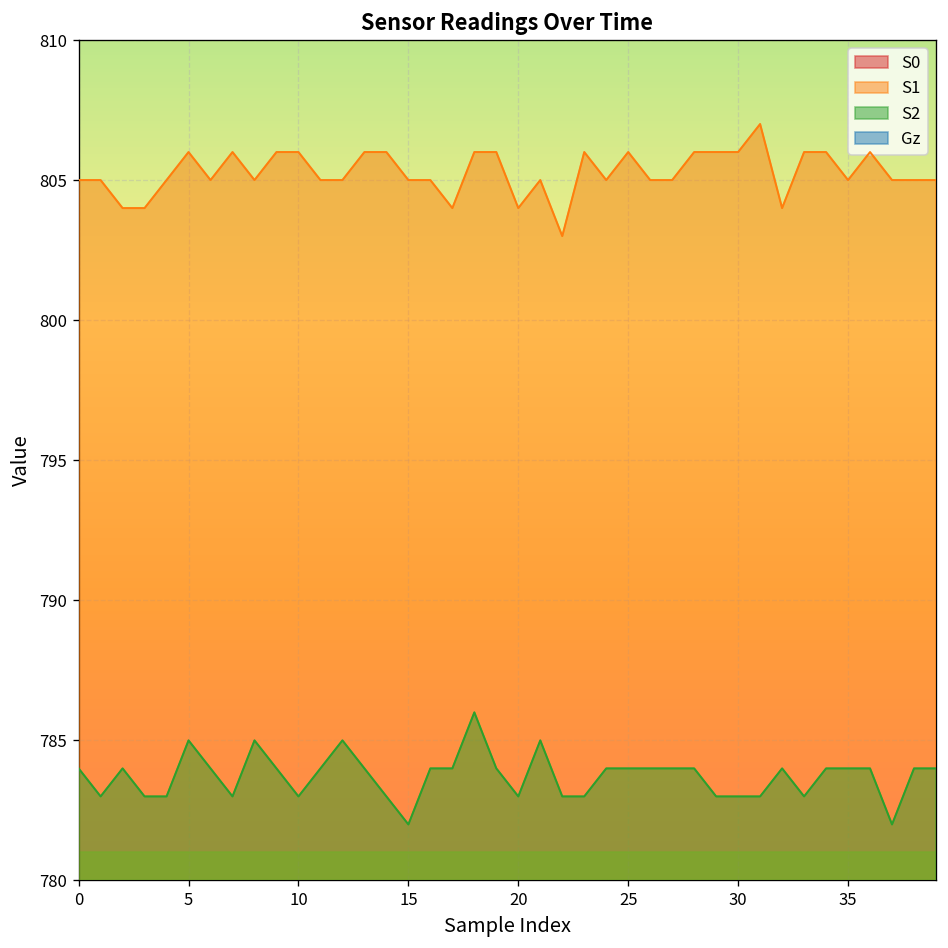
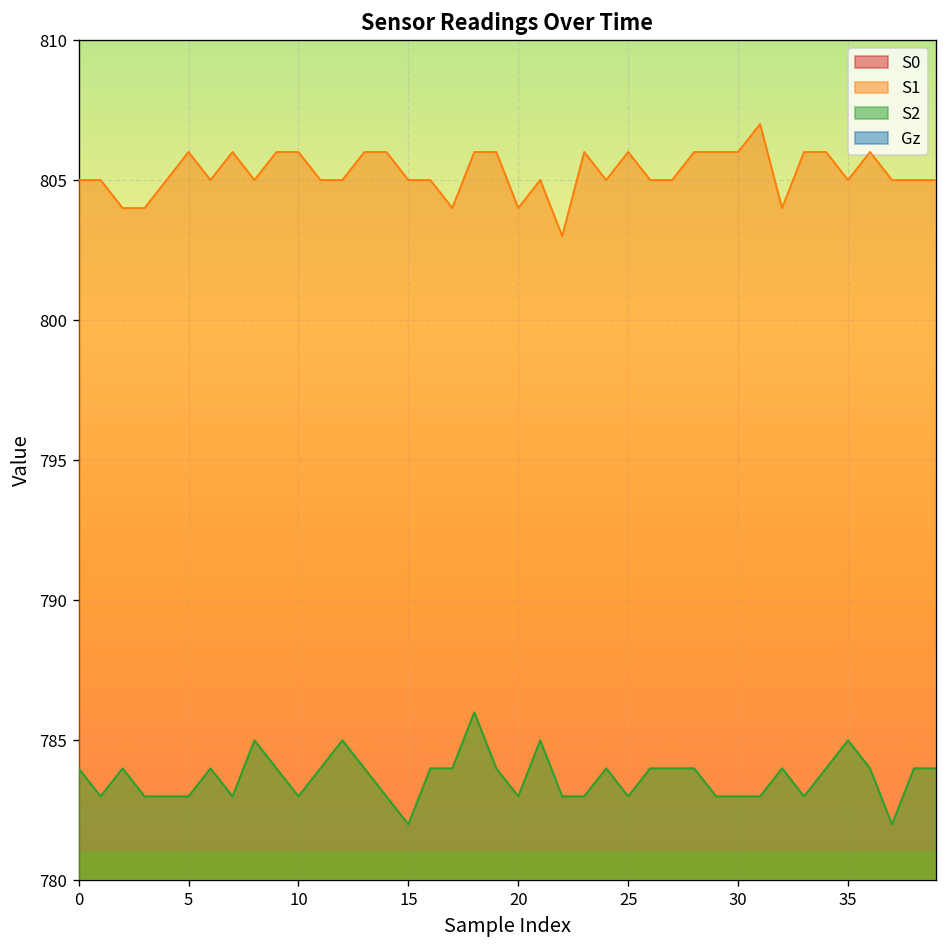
  {
    "S1": {
      "0": 805,
      "5": 806,
      "10": 806,
      "15": 805,
      "20": 804,
      "25": 806,
      "30": 806,
      "35": 805
    },
    "S2": {
      "0": 784,
-     "5": 785,
+     "5": 783,
      "10": 783,
      "15": 782,
      "20": 783,
-     "25": 784,
+     "25": 783,
      "30": 783,
-     "35": 784
+     "35": 785
    }
  }
